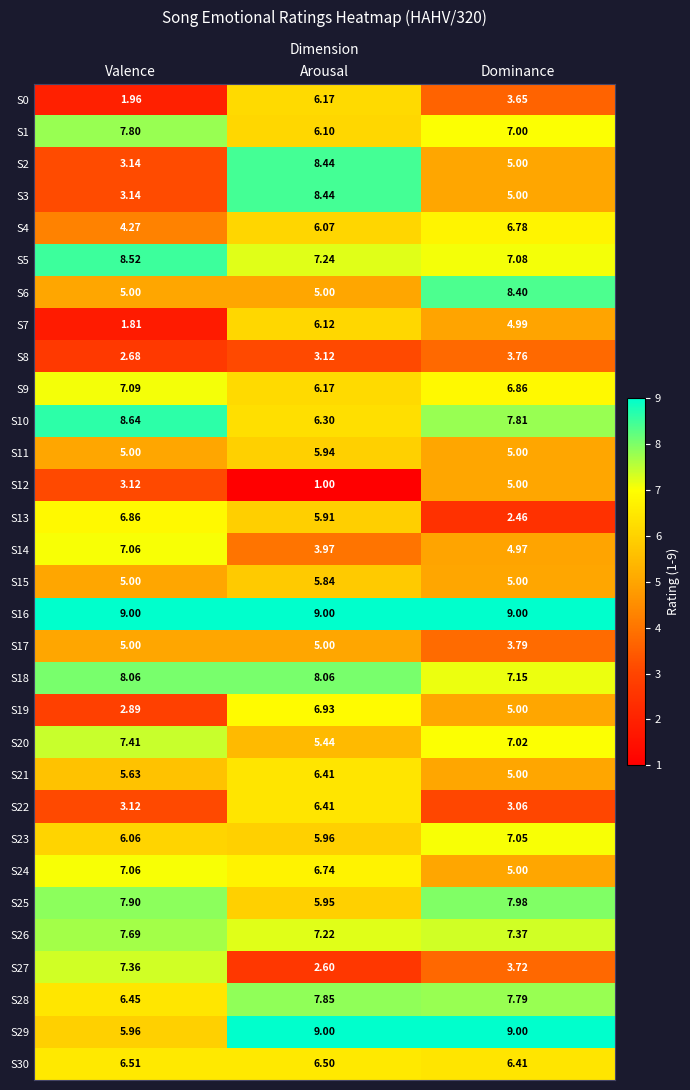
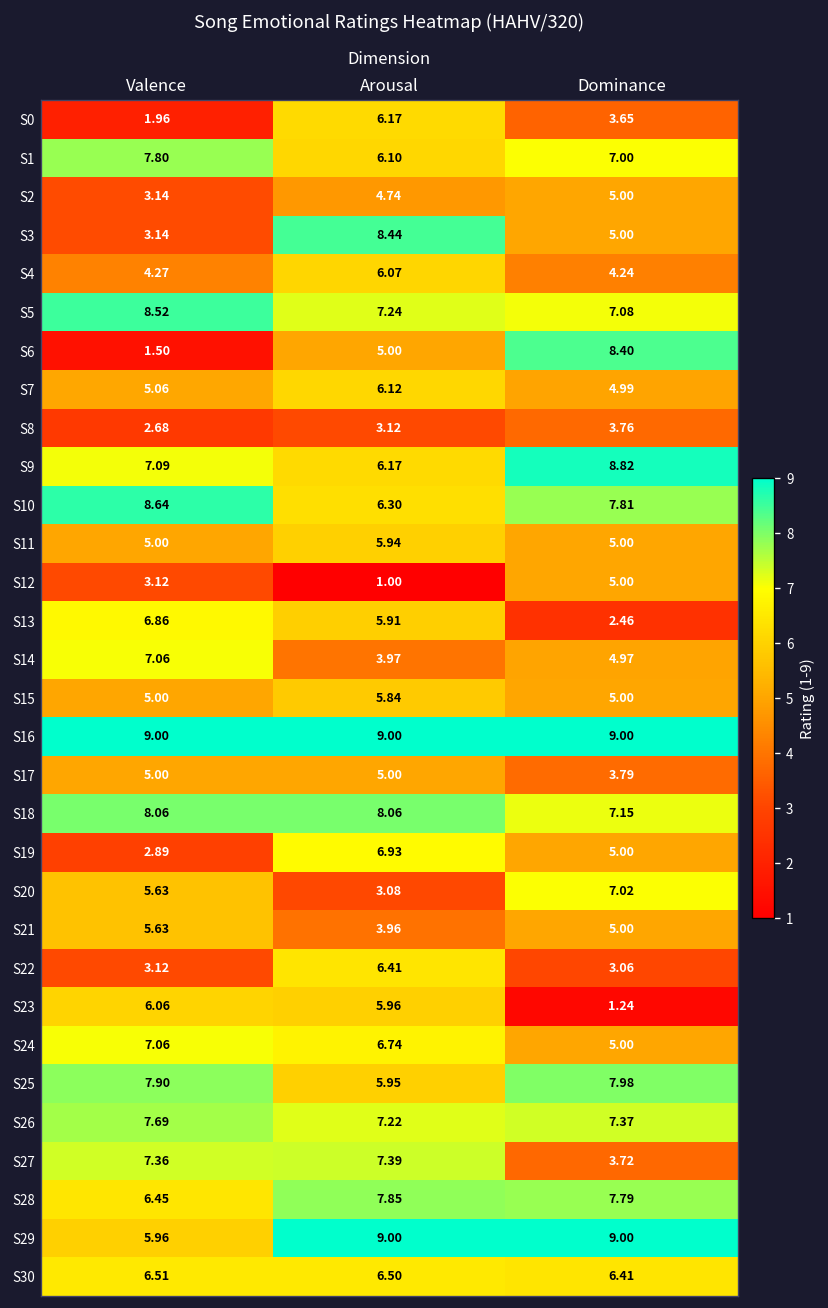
  {
    "S0": {
      "Valence": 1.96,
      "Arousal": 6.17,
      "Dominance": 3.65
    },
    "S1": {
      "Valence": 7.80,
      "Arousal": 6.10,
      "Dominance": 7.00
    },
    "S2": {
      "Valence": 3.14,
-     "Arousal": 8.44,
+     "Arousal": 4.74,
      "Dominance": 5.00
    },
    "S3": {
      "Valence": 3.14,
      "Arousal": 8.44,
      "Dominance": 5.00
    },
    "S4": {
      "Valence": 4.27,
      "Arousal": 6.07,
-     "Dominance": 6.78
+     "Dominance": 4.24
    },
    "S5": {
      "Valence": 8.52,
      "Arousal": 7.24,
      "Dominance": 7.08
    },
    "S6": {
-     "Valence": 5.00,
+     "Valence": 1.50,
      "Arousal": 5.00,
      "Dominance": 8.40
    },
    "S7": {
-     "Valence": 1.81,
+     "Valence": 5.06,
      "Arousal": 6.12,
      "Dominance": 4.99
    },
    "S8": {
      "Valence": 2.68,
      "Arousal": 3.12,
      "Dominance": 3.76
    },
    "S9": {
      "Valence": 7.09,
      "Arousal": 6.17,
-     "Dominance": 6.86
+     "Dominance": 8.82
    },
    "S10": {
      "Valence": 8.64,
      "Arousal": 6.30,
      "Dominance": 7.81
    },
    "S11": {
      "Valence": 5.00,
      "Arousal": 5.94,
      "Dominance": 5.00
    },
    "S12": {
      "Valence": 3.12,
      "Arousal": 1.00,
      "Dominance": 5.00
    },
    "S13": {
      "Valence": 6.86,
      "Arousal": 5.91,
      "Dominance": 2.46
    },
    "S14": {
      "Valence": 7.06,
      "Arousal": 3.97,
      "Dominance": 4.97
    },
    "S15": {
      "Valence": 5.00,
      "Arousal": 5.84,
      "Dominance": 5.00
    },
    "S16": {
      "Valence": 9.00,
      "Arousal": 9.00,
      "Dominance": 9.00
    },
    "S17": {
      "Valence": 5.00,
      "Arousal": 5.00,
      "Dominance": 3.79
    },
    "S18": {
      "Valence": 8.06,
      "Arousal": 8.06,
      "Dominance": 7.15
    },
    "S19": {
      "Valence": 2.89,
      "Arousal": 6.93,
      "Dominance": 5.00
    },
    "S20": {
-     "Valence": 7.41,
-     "Arousal": 5.44,
+     "Valence": 5.63,
+     "Arousal": 3.08,
      "Dominance": 7.02
    },
    "S21": {
      "Valence": 5.63,
-     "Arousal": 6.41,
+     "Arousal": 3.96,
      "Dominance": 5.00
    },
    "S22": {
      "Valence": 3.12,
      "Arousal": 6.41,
      "Dominance": 3.06
    },
    "S23": {
      "Valence": 6.06,
      "Arousal": 5.96,
-     "Dominance": 7.05
+     "Dominance": 1.24
    },
    "S24": {
      "Valence": 7.06,
      "Arousal": 6.74,
      "Dominance": 5.00
    },
    "S25": {
      "Valence": 7.90,
      "Arousal": 5.95,
      "Dominance": 7.98
    },
    "S26": {
      "Valence": 7.69,
      "Arousal": 7.22,
      "Dominance": 7.37
    },
    "S27": {
      "Valence": 7.36,
-     "Arousal": 2.60,
+     "Arousal": 7.39,
      "Dominance": 3.72
    },
    "S28": {
      "Valence": 6.45,
      "Arousal": 7.85,
      "Dominance": 7.79
    },
    "S29": {
      "Valence": 5.96,
      "Arousal": 9.00,
      "Dominance": 9.00
    },
    "S30": {
      "Valence": 6.51,
      "Arousal": 6.50,
      "Dominance": 6.41
    }
  }
